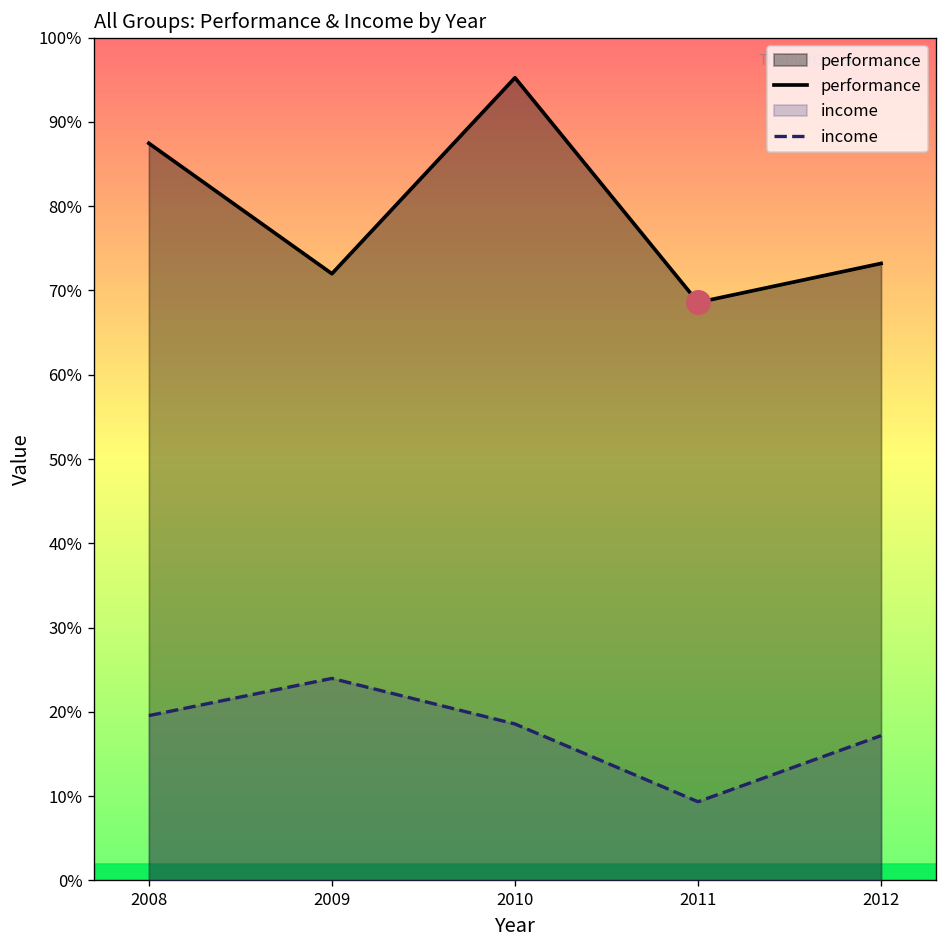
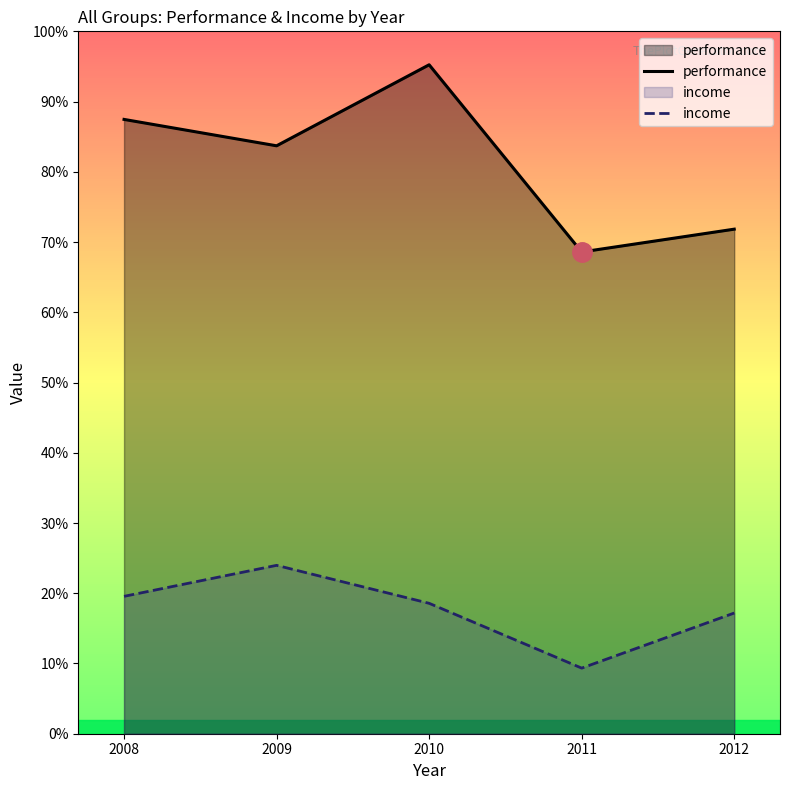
  {
    "performance": {
      "2008": "87%",
-     "2009": "72%",
+     "2009": "84%",
      "2010": "95%",
-     "2012": "73%"
+     "2012": "72%"
    }
  }
